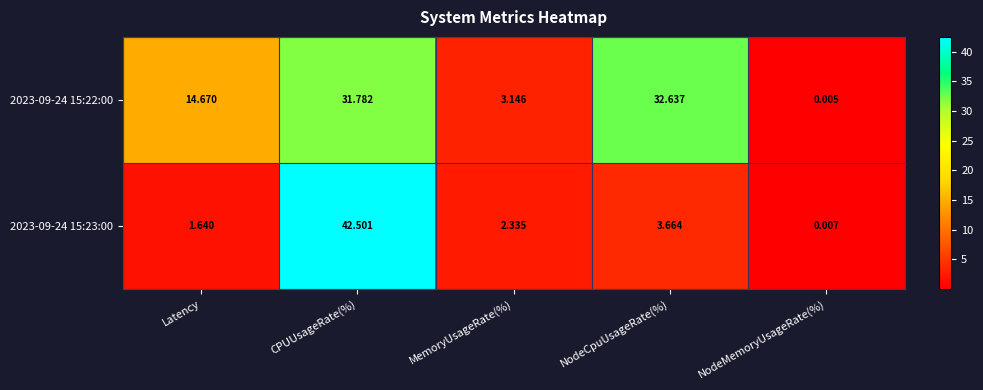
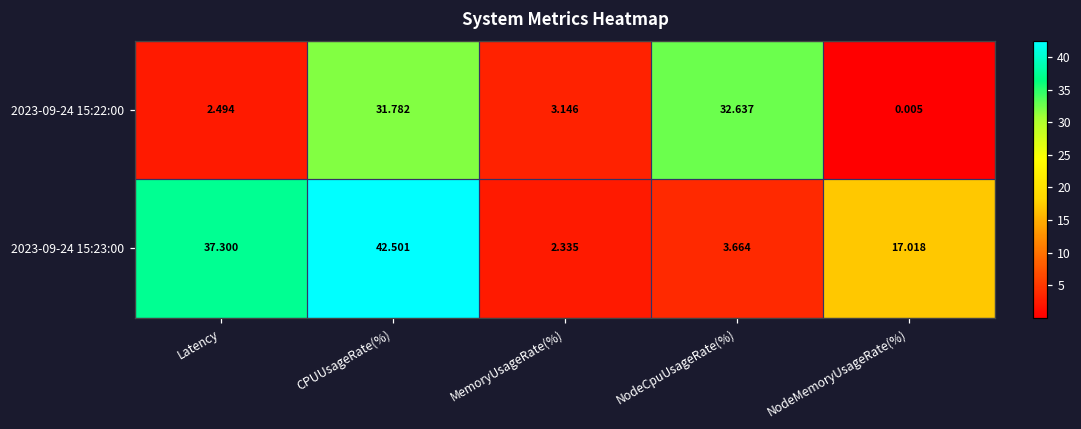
  {
    "2023-09-24 15:22:00": {
-     "Latency": 14.670,
+     "Latency": 2.494,
      "CPUUsageRate(%)": 31.782,
      "MemoryUsageRate(%)": 3.146,
      "NodeCpuUsageRate(%)": 32.637,
      "NodeMemoryUsageRate(%)": 0.005
    },
    "2023-09-24 15:23:00": {
-     "Latency": 1.640,
+     "Latency": 37.300,
      "CPUUsageRate(%)": 42.501,
      "MemoryUsageRate(%)": 2.335,
      "NodeCpuUsageRate(%)": 3.664,
-     "NodeMemoryUsageRate(%)": 0.007
+     "NodeMemoryUsageRate(%)": 17.018
    }
  }
